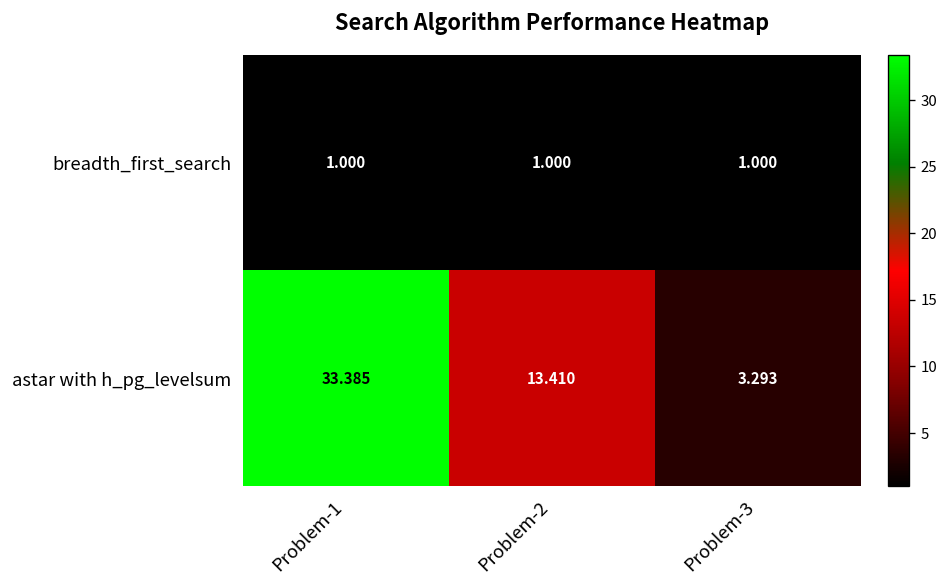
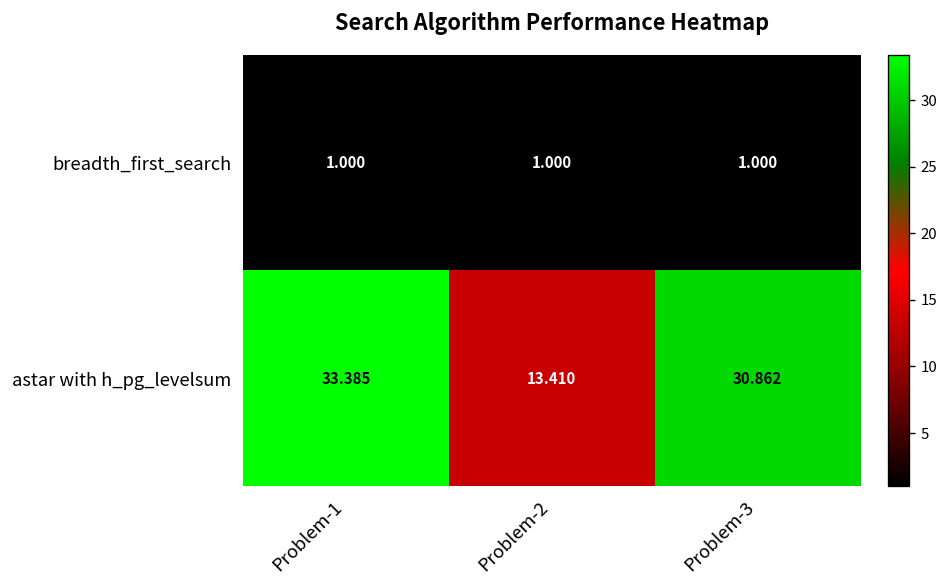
  {
    "breadth_first_search": {
      "Problem-1": 1.000,
      "Problem-2": 1.000,
      "Problem-3": 1.000
    },
    "astar with h_pg_levelsum": {
      "Problem-1": 33.385,
      "Problem-2": 13.410,
-     "Problem-3": 3.293
+     "Problem-3": 30.862
    }
  }
